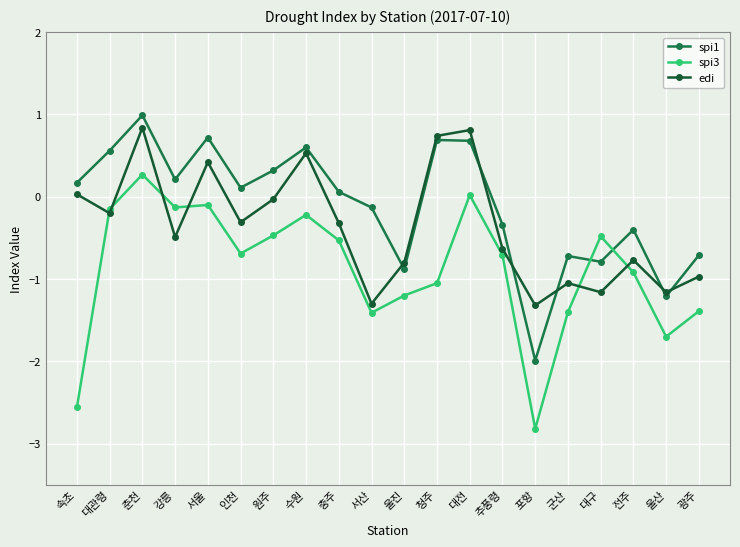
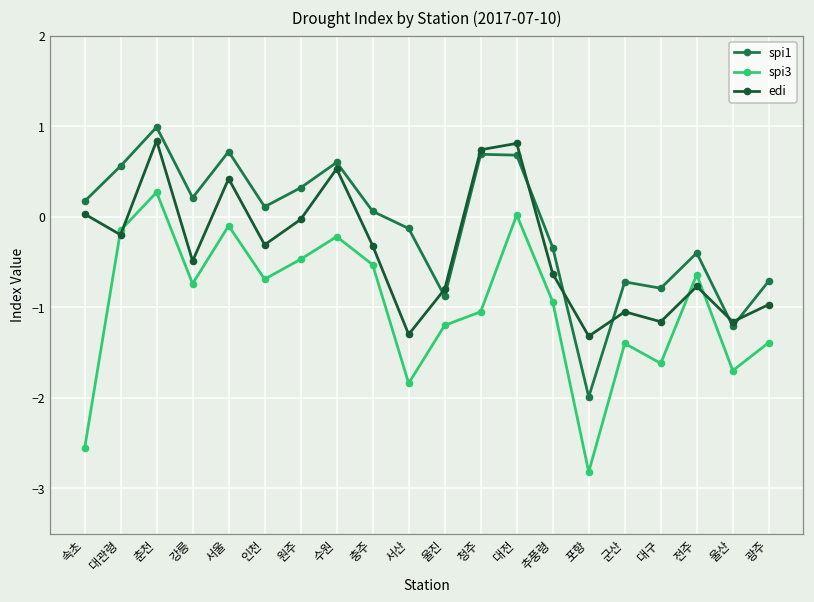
  {
    "spi3": {
      "속초": -2.6,
      "대관령": -0.2,
      "춘천": 0.3,
-     "강릉": -0.1,
+     "강릉": -0.7,
      "서울": -0.1,
      "인천": -0.7,
      "원주": -0.5,
      "수원": -0.2,
      "충주": -0.5,
-     "서산": -1.4,
+     "서산": -1.8,
      "울진": -1.2,
      "청주": -1.1,
      "대전": 0.0,
-     "추풍령": -0.7,
+     "추풍령": -0.9,
      "포항": -2.8,
      "군산": -1.4,
-     "대구": -0.5,
-     "전주": -0.9,
+     "대구": -1.6,
+     "전주": -0.6,
      "울산": -1.7,
      "광주": -1.4
    }
  }
